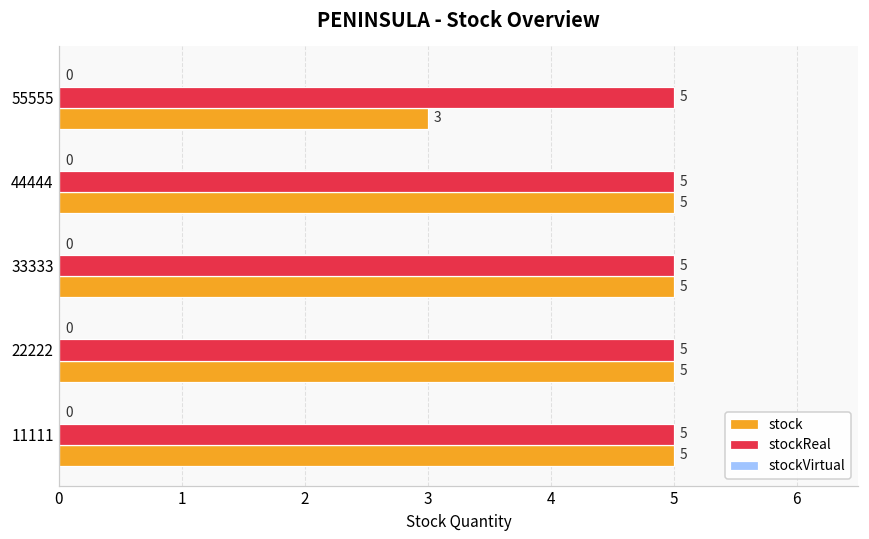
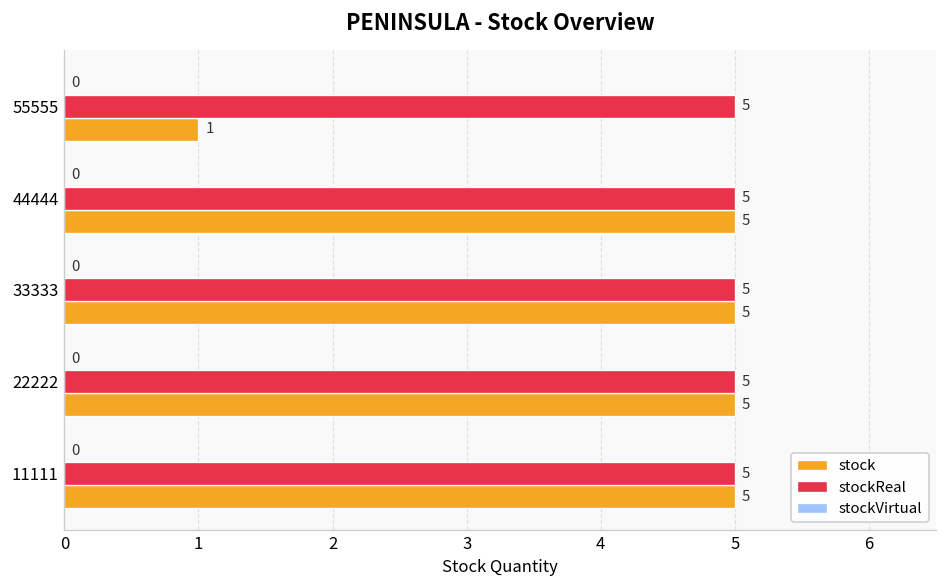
  {
    "stock": {
-     "55555": 3,
+     "55555": 1,
      "44444": 5,
      "33333": 5,
      "22222": 5,
      "11111": 5
    },
    "stockReal": {
      "55555": 5,
      "44444": 5,
      "33333": 5,
      "22222": 5,
      "11111": 5
    },
    "stockVirtual": {
      "55555": 0,
      "44444": 0,
      "33333": 0,
      "22222": 0,
      "11111": 0
    }
  }
